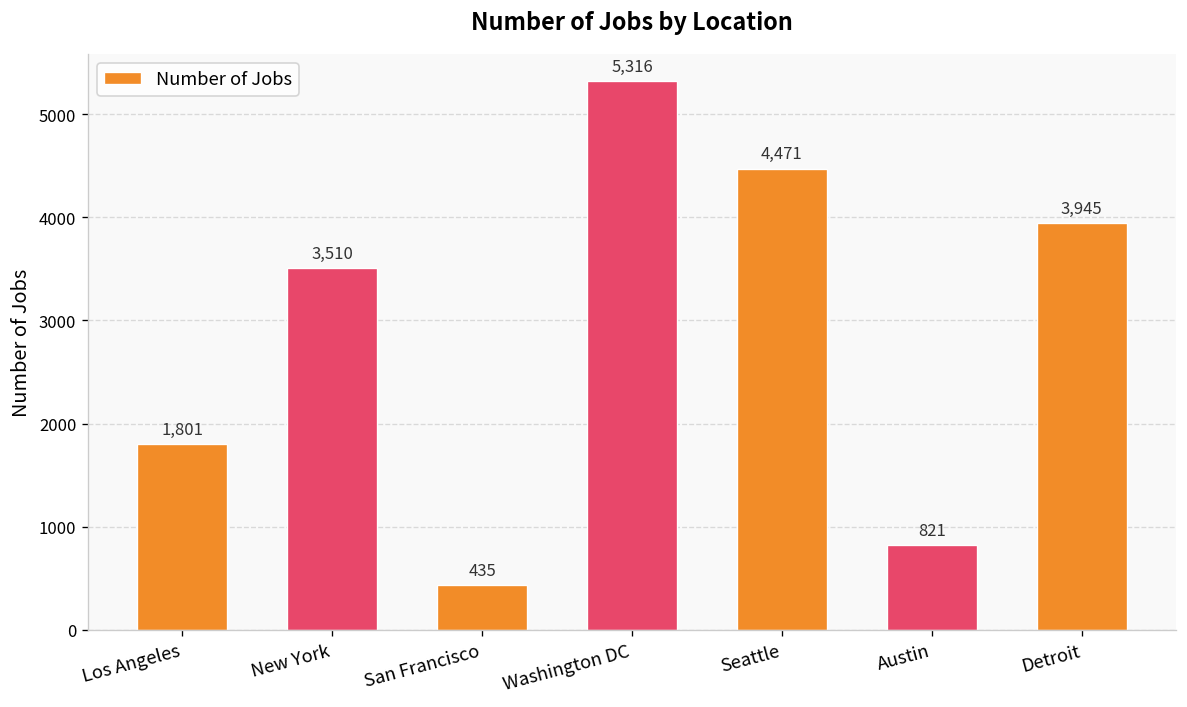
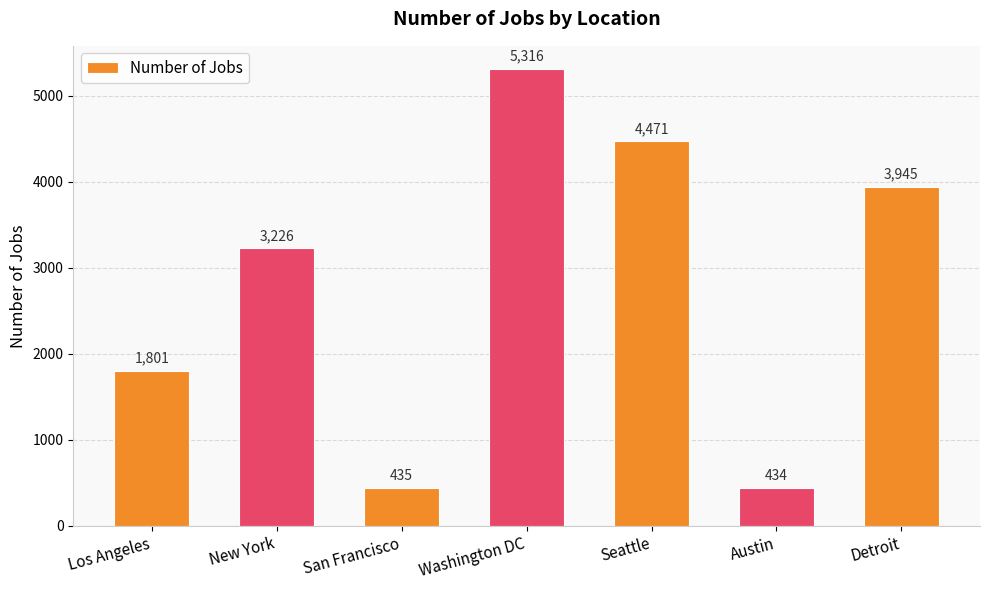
  {
    "Los Angeles": "1,801",
-   "New York": "3,510",
+   "New York": "3,226",
    "San Francisco": "435",
    "Washington DC": "5,316",
    "Seattle": "4,471",
-   "Austin": "821",
+   "Austin": "434",
    "Detroit": "3,945"
  }
